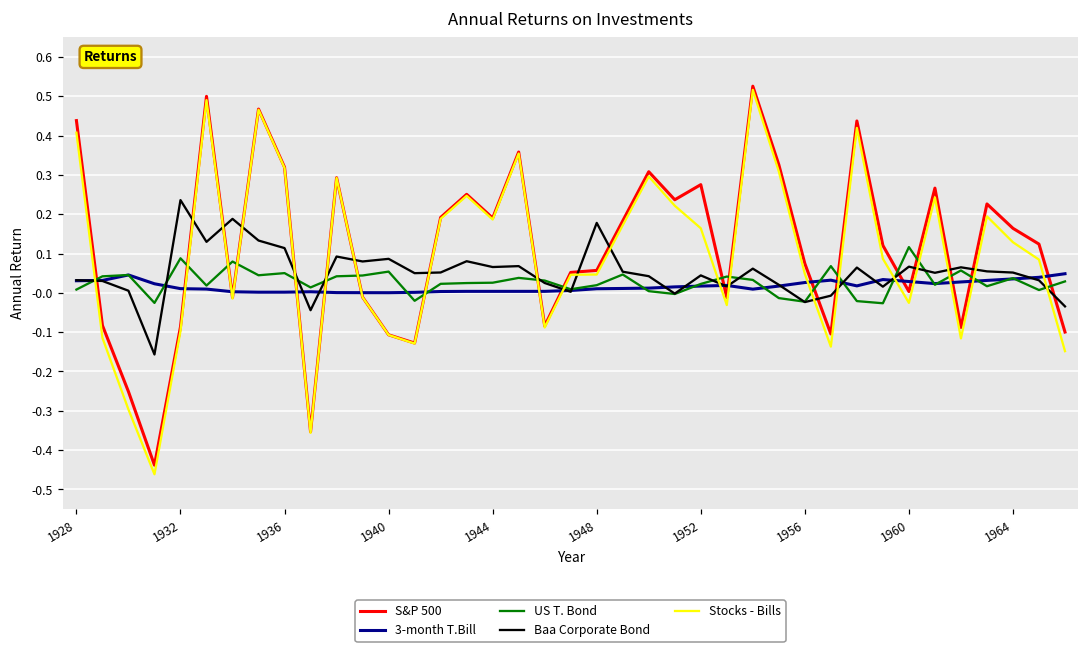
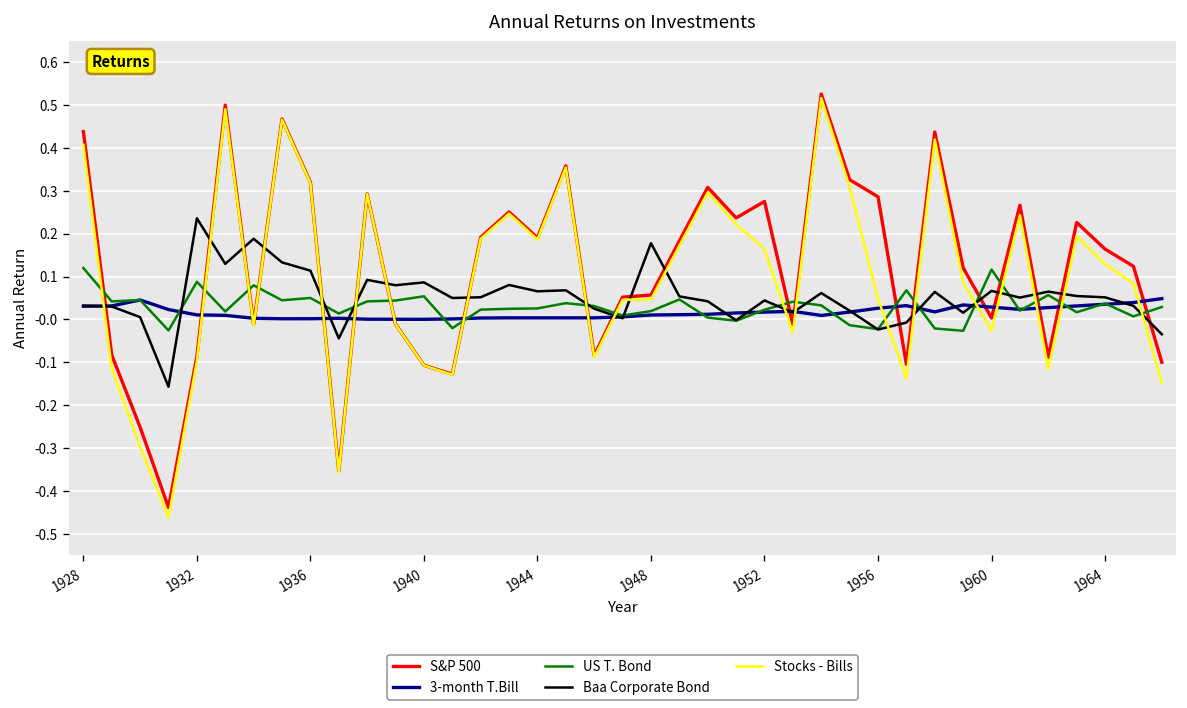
  {
    "S&P 500": {
      "1928": 0.44,
      "1932": -0.09,
      "1948": 0.06,
      "1952": 0.28,
-     "1956": 0.07,
+     "1956": 0.29,
      "1960": 0.00,
      "1964": 0.16
    },
    "3-month T.Bill": {
      "1932": 0.01,
      "1936": 0.00,
      "1940": 0.00,
      "1944": 0.00,
      "1948": 0.01,
      "1956": 0.03,
      "1960": 0.03
    },
    "US T. Bond": {
-     "1928": 0.01,
+     "1928": 0.12,
      "1932": 0.09,
      "1936": 0.05,
      "1940": 0.05,
      "1944": 0.03,
      "1948": 0.02,
      "1960": 0.12
    },
    "Baa Corporate Bond": {
      "1932": 0.24,
      "1936": 0.11,
      "1940": 0.09,
      "1944": 0.07,
      "1948": 0.18,
      "1952": 0.04,
      "1960": 0.07,
      "1964": 0.05
    },
    "Stocks - Bills": {
      "1928": 0.41,
      "1932": -0.10,
      "1948": 0.05,
      "1952": 0.16,
      "1956": 0.05,
      "1960": -0.03,
      "1964": 0.13
    }
  }
